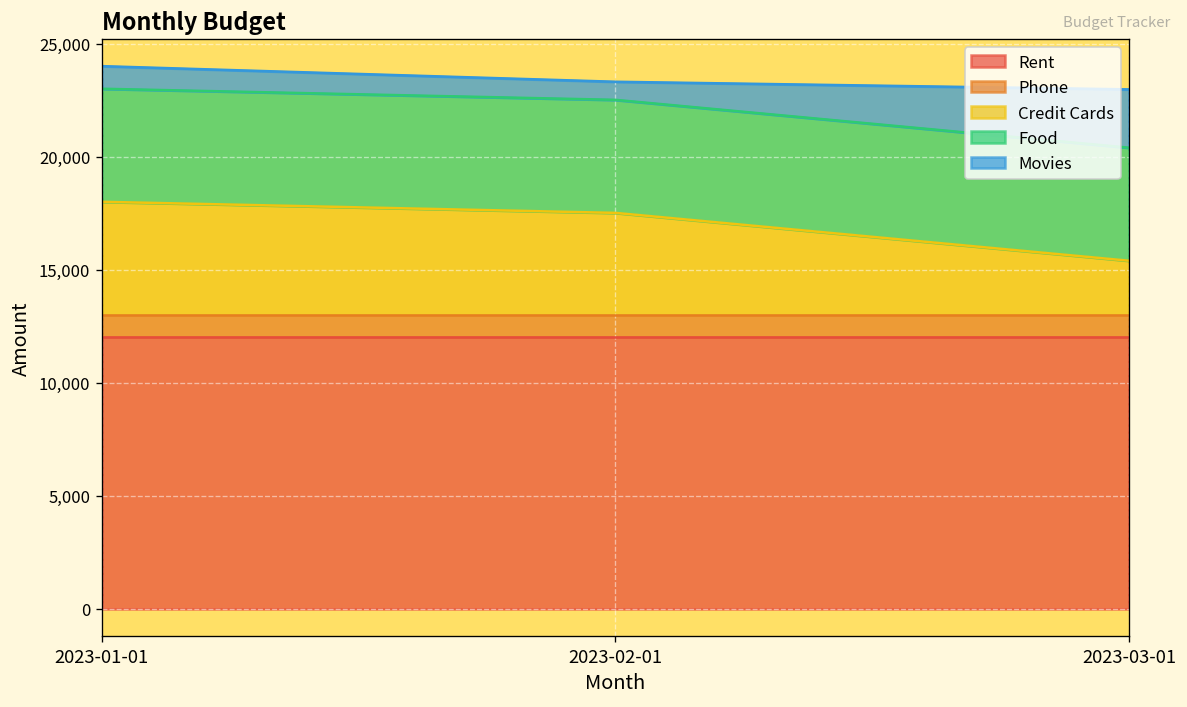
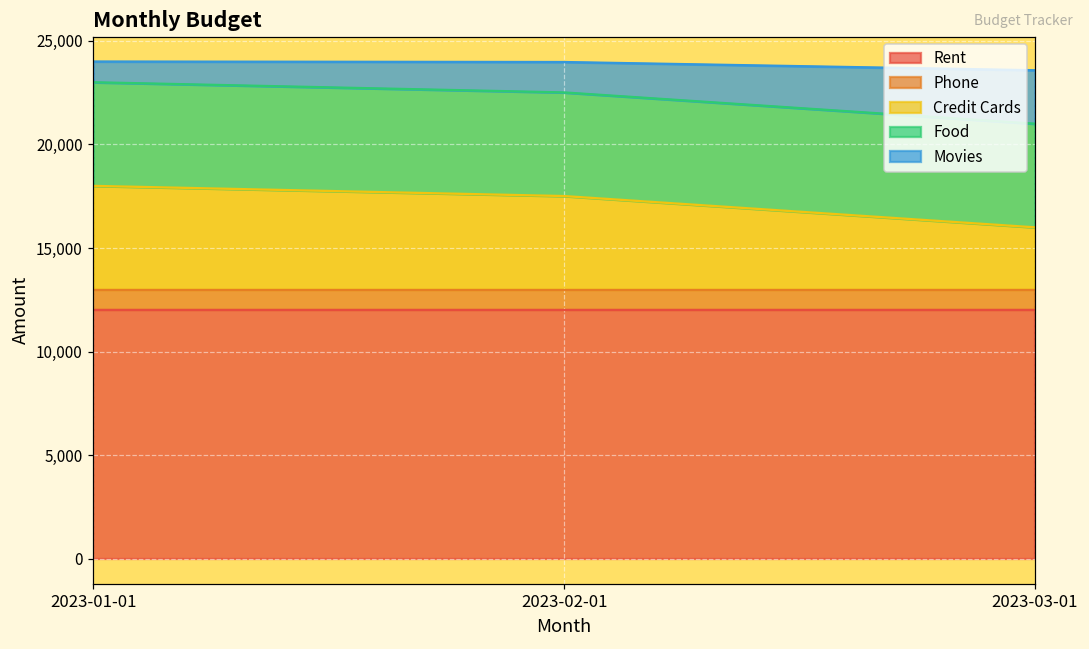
  {
    "Credit Cards": {
      "2023-01-01": "5,000",
      "2023-02-01": "4,500",
-     "2023-03-01": "2,400"
+     "2023-03-01": "3,000"
    },
    "Food": {
      "2023-01-01": "5,000",
      "2023-02-01": "5,000",
      "2023-03-01": "5,000"
    },
    "Movies": {
      "2023-01-01": "1,000",
-     "2023-02-01": "800",
+     "2023-02-01": "1,500",
      "2023-03-01": "2,600"
    }
  }
